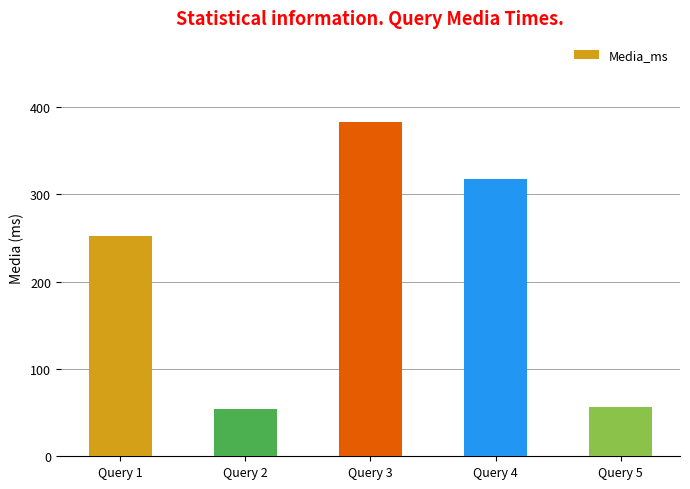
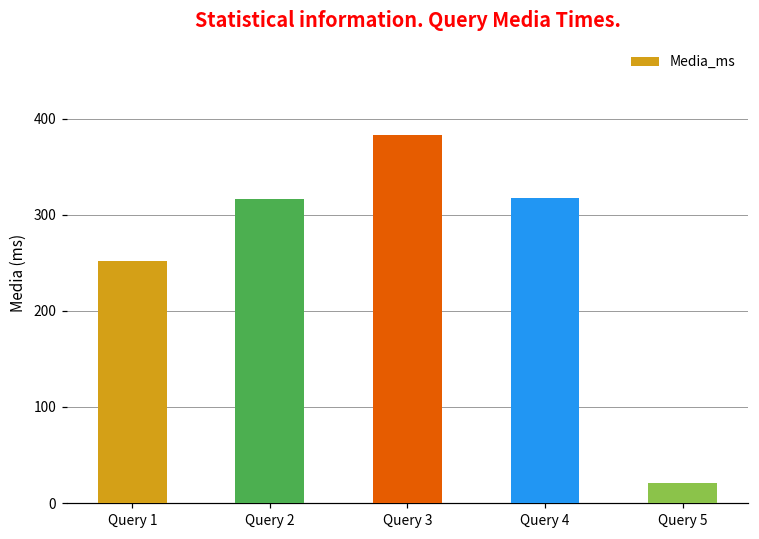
  {
    "Query 1": 250,
-   "Query 2": 50,
+   "Query 2": 320,
    "Query 3": 380,
    "Query 4": 320,
-   "Query 5": 60
+   "Query 5": 20
  }
